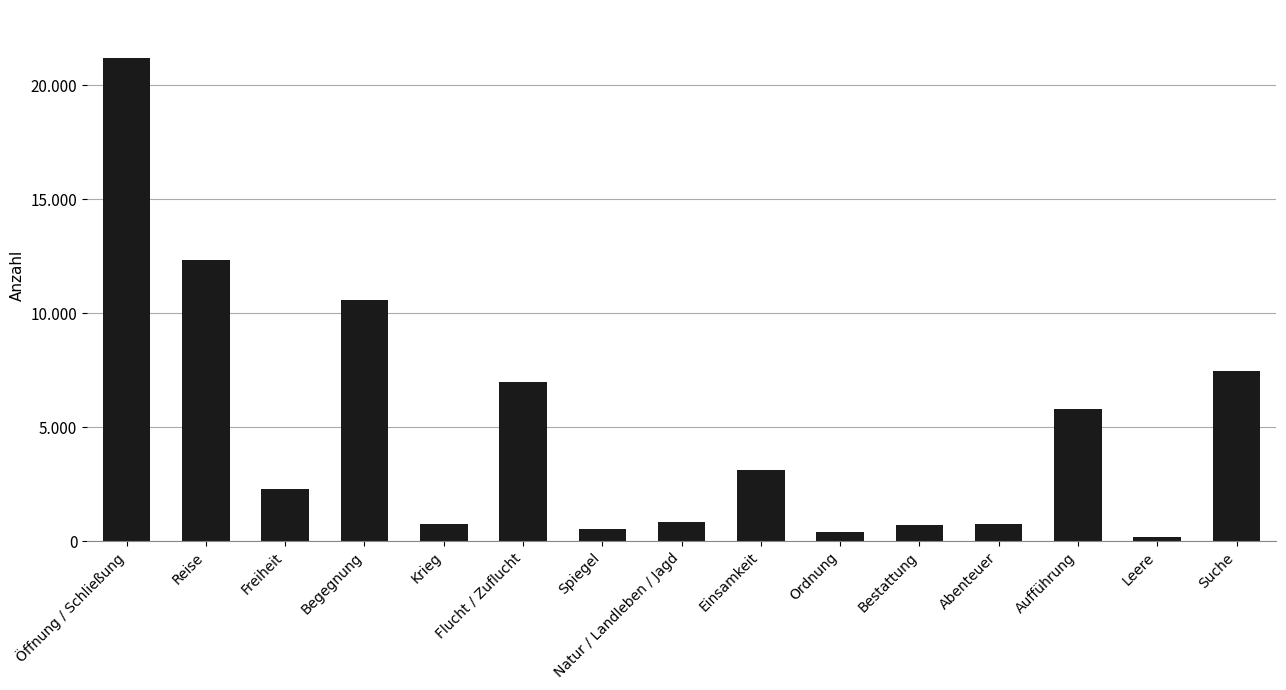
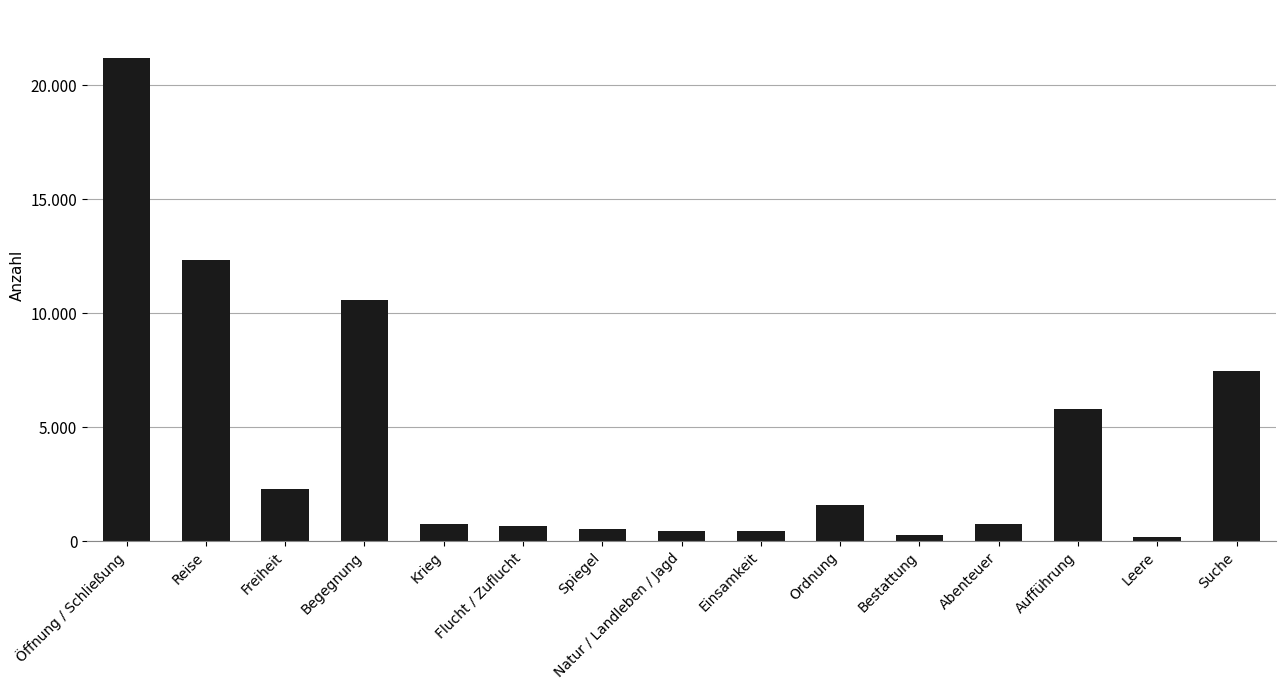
  {
    "Öffnung / Schließung": 21.2,
    "Reise": 12.4,
    "Freiheit": 2.3,
    "Begegnung": 10.6,
    "Krieg": 0.7,
-   "Flucht / Zuflucht": 7.0,
+   "Flucht / Zuflucht": 0.7,
    "Spiegel": 0.5,
-   "Natur / Landleben / Jagd": 0.8,
-   "Einsamkeit": 3.1,
-   "Ordnung": 0.4,
-   "Bestattung": 0.7,
+   "Natur / Landleben / Jagd": 0.5,
+   "Einsamkeit": 0.5,
+   "Ordnung": 1.6,
+   "Bestattung": 0.3,
    "Abenteuer": 0.8,
    "Aufführung": 5.8,
    "Leere": 0.2,
    "Suche": 7.5
  }
